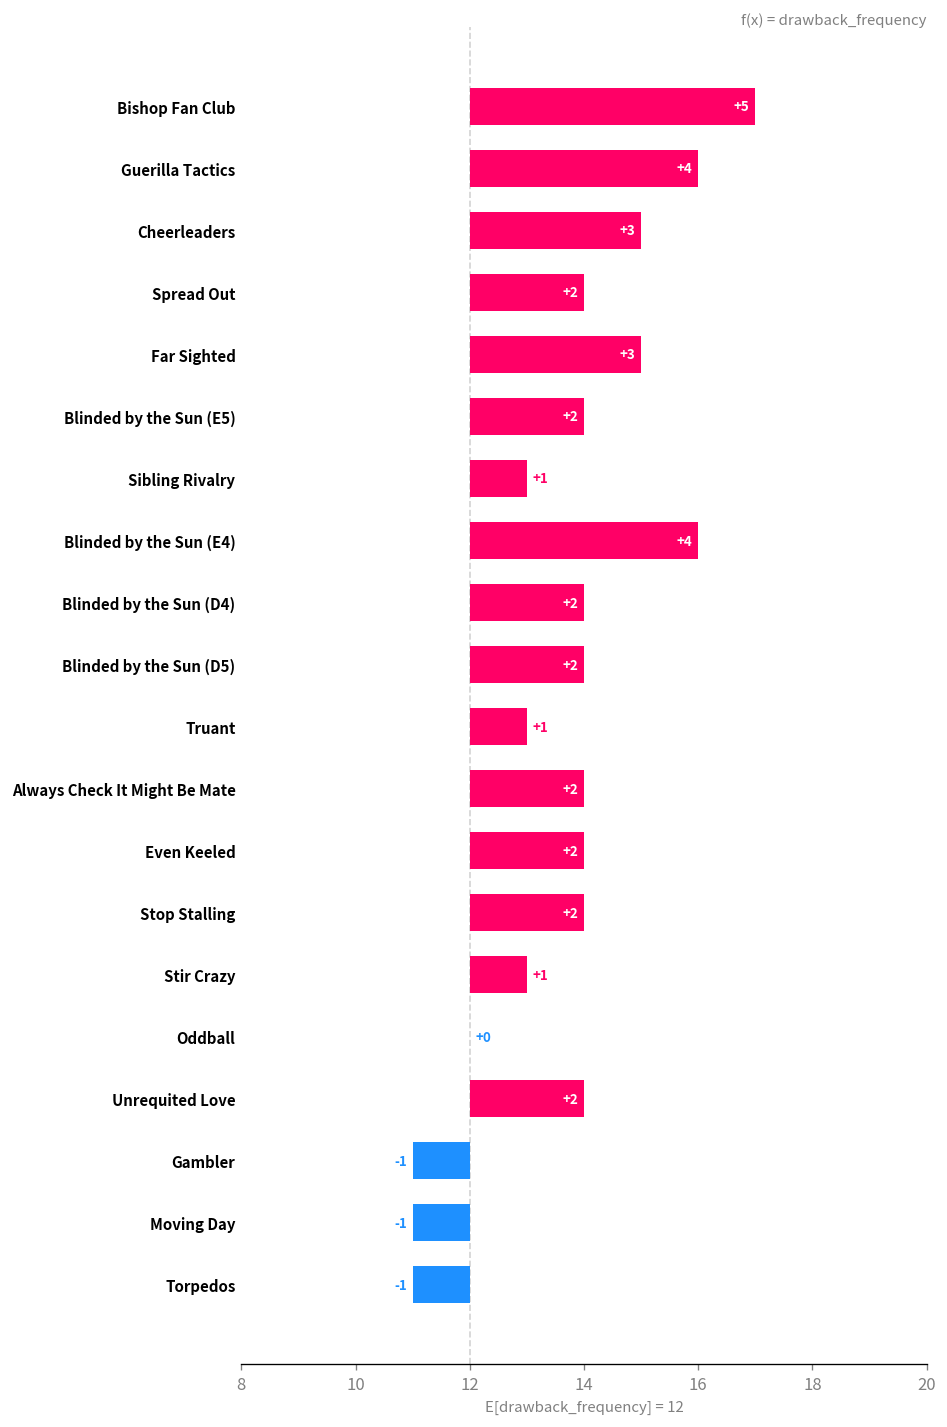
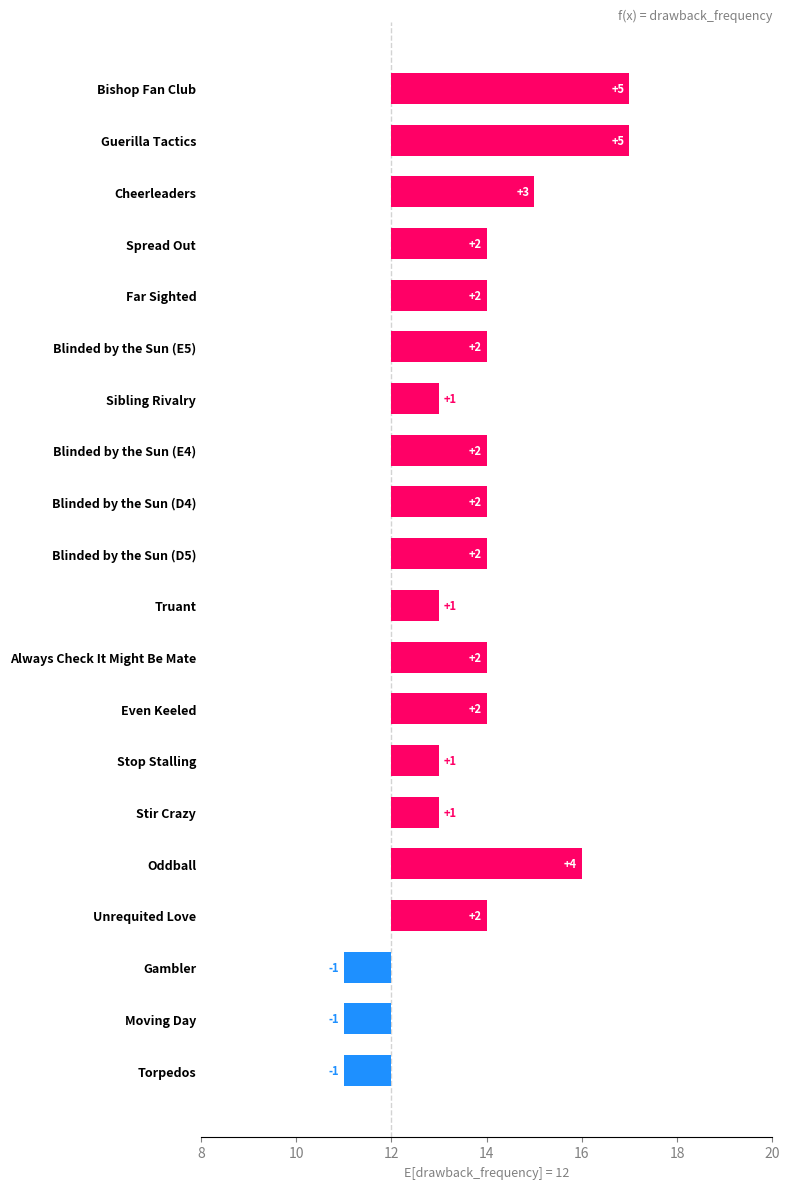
  {
    "Bishop Fan Club": "+5",
-   "Guerilla Tactics": "+4",
+   "Guerilla Tactics": "+5",
    "Cheerleaders": "+3",
    "Spread Out": "+2",
-   "Far Sighted": "+3",
+   "Far Sighted": "+2",
    "Blinded by the Sun (E5)": "+2",
    "Sibling Rivalry": "+1",
-   "Blinded by the Sun (E4)": "+4",
+   "Blinded by the Sun (E4)": "+2",
    "Blinded by the Sun (D4)": "+2",
    "Blinded by the Sun (D5)": "+2",
    "Truant": "+1",
    "Always Check It Might Be Mate": "+2",
    "Even Keeled": "+2",
-   "Stop Stalling": "+2",
+   "Stop Stalling": "+1",
    "Stir Crazy": "+1",
-   "Oddball": "+0",
+   "Oddball": "+4",
    "Unrequited Love": "+2",
    "Gambler": "-1",
    "Moving Day": "-1",
    "Torpedos": "-1"
  }
